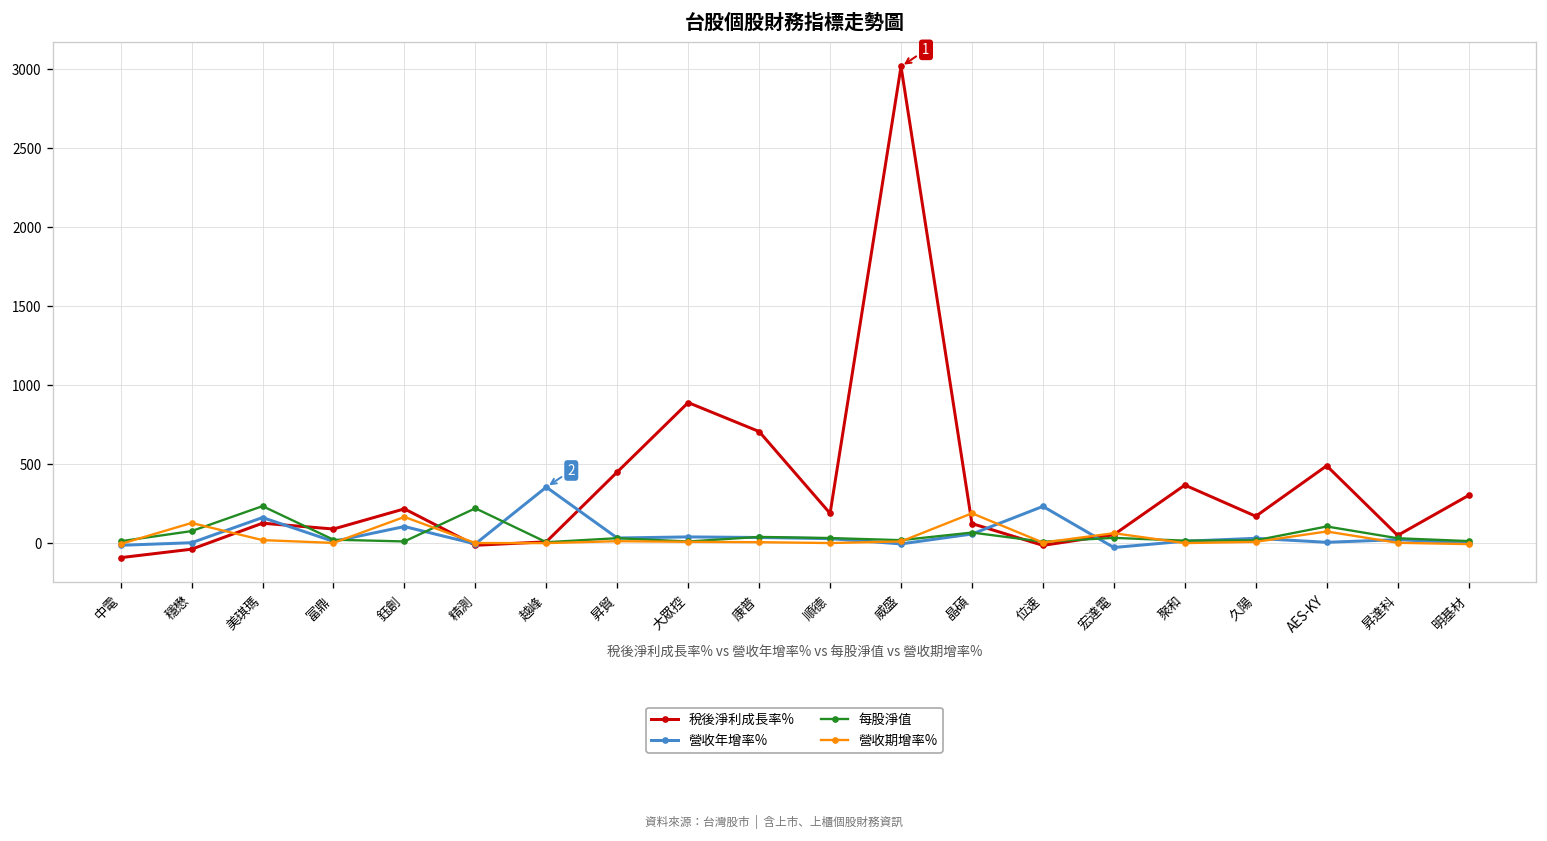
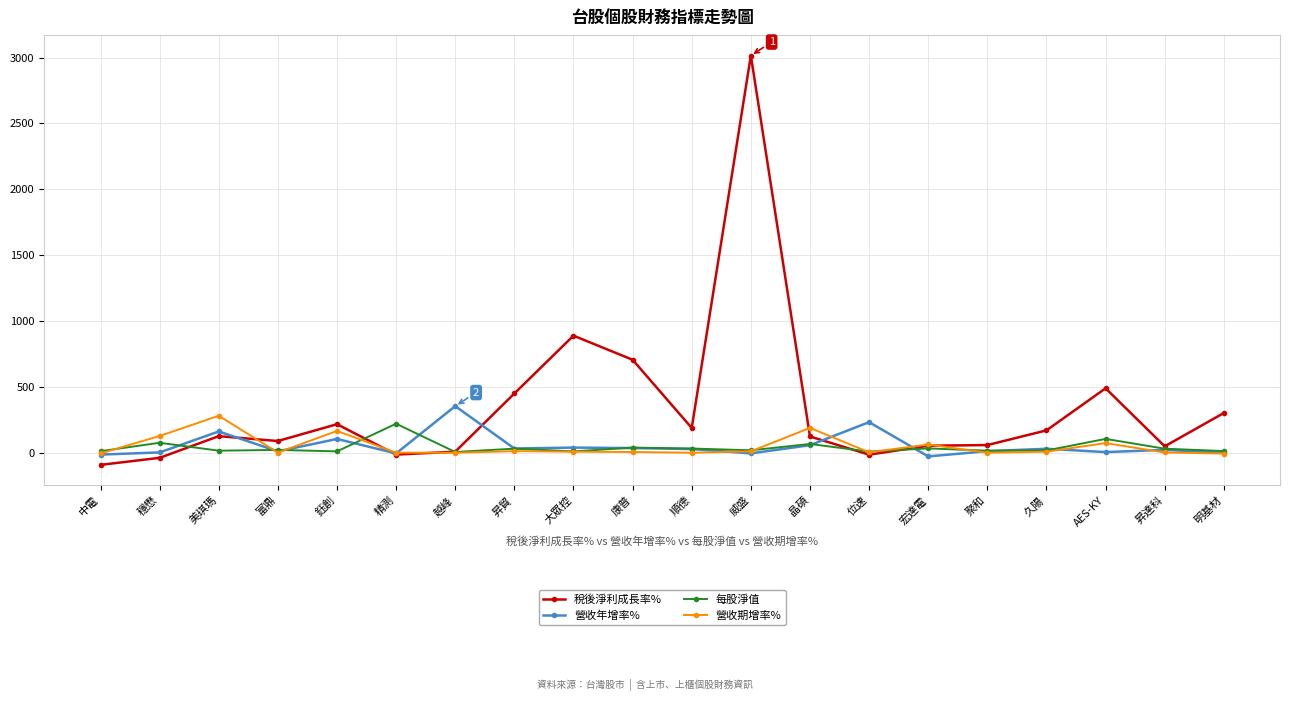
  {
    "稅後淨利成長率%": {
      "中電": -90,
      "穩懋": -40,
      "美琪瑪": 130,
      "富鼎": 90,
      "鈺創": 220,
      "昇貿": 450,
      "大眾控": 890,
      "康普": 710,
      "順德": 190,
      "威盛": 3020,
      "晶碩": 120,
-     "聚和": 370,
+     "聚和": 60,
      "久陽": 170,
      "AES-KY": 490,
      "明基材": 300
    },
    "營收年增率%": {
      "穩懋": 0,
      "美琪瑪": 160,
      "鈺創": 110,
      "大眾控": 40,
      "位速": 230,
      "宏達電": -30,
      "AES-KY": 10
    },
    "每股淨值": {
      "穩懋": 80,
-     "美琪瑪": 240,
+     "美琪瑪": 20,
      "鈺創": 10,
      "精測": 220,
      "宏達電": 30,
      "AES-KY": 110
    },
    "營收期增率%": {
      "穩懋": 130,
-     "美琪瑪": 20,
+     "美琪瑪": 280,
      "鈺創": 170,
      "康普": 10,
      "順德": 0,
      "晶碩": 190,
      "AES-KY": 70,
      "昇達科": 0
    }
  }
